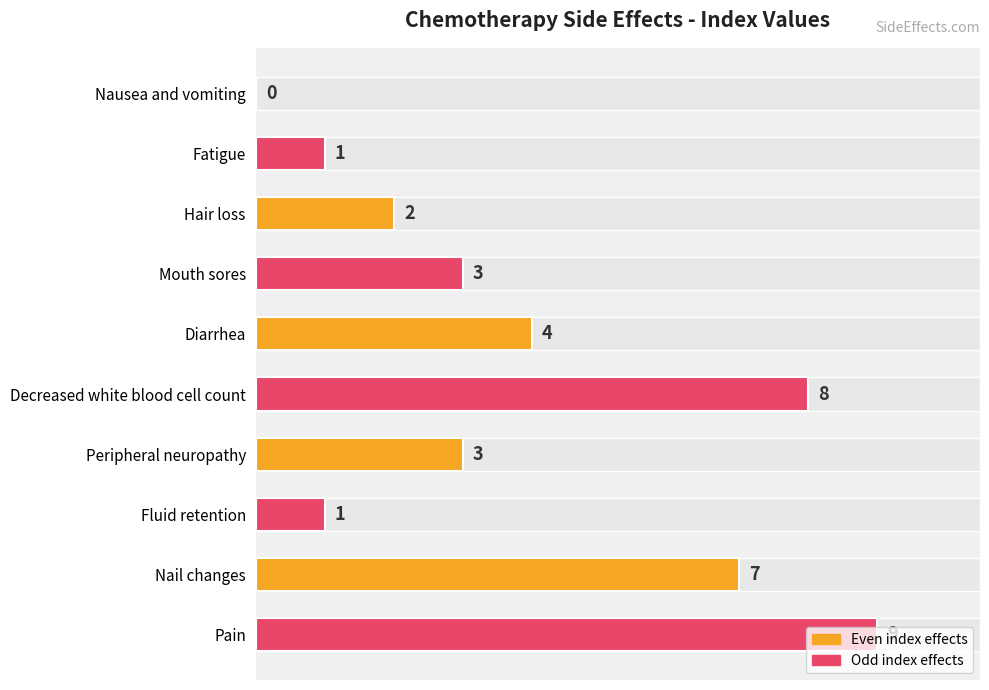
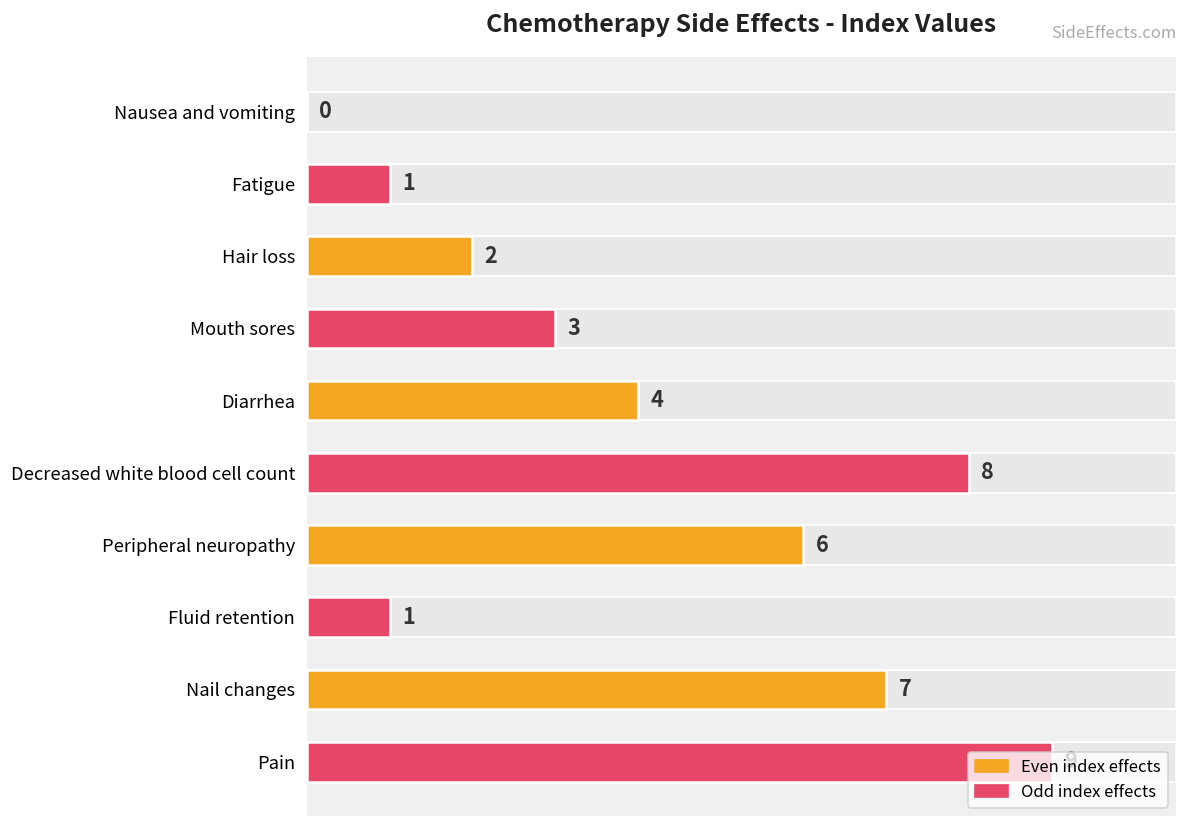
  {
    "Nausea and vomiting": 0,
    "Fatigue": 1,
    "Hair loss": 2,
    "Mouth sores": 3,
    "Diarrhea": 4,
    "Decreased white blood cell count": 8,
-   "Peripheral neuropathy": 3,
+   "Peripheral neuropathy": 6,
    "Fluid retention": 1,
    "Nail changes": 7
  }
